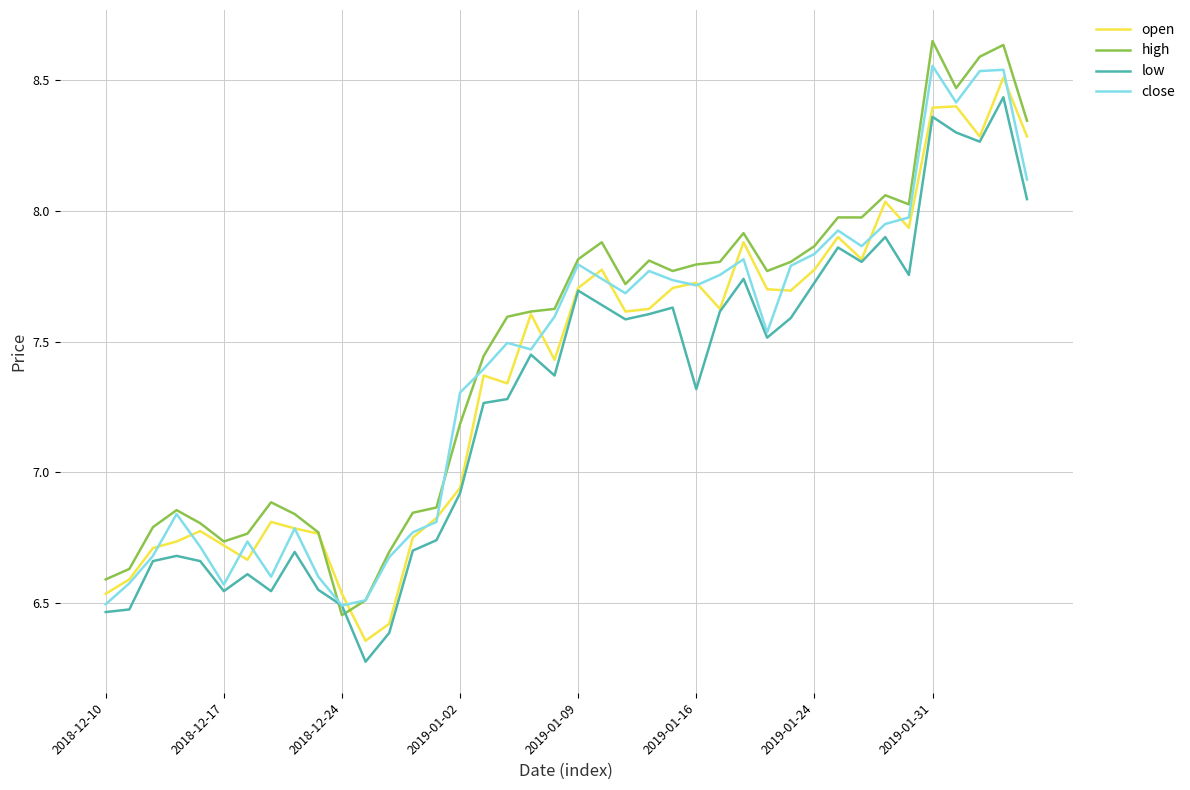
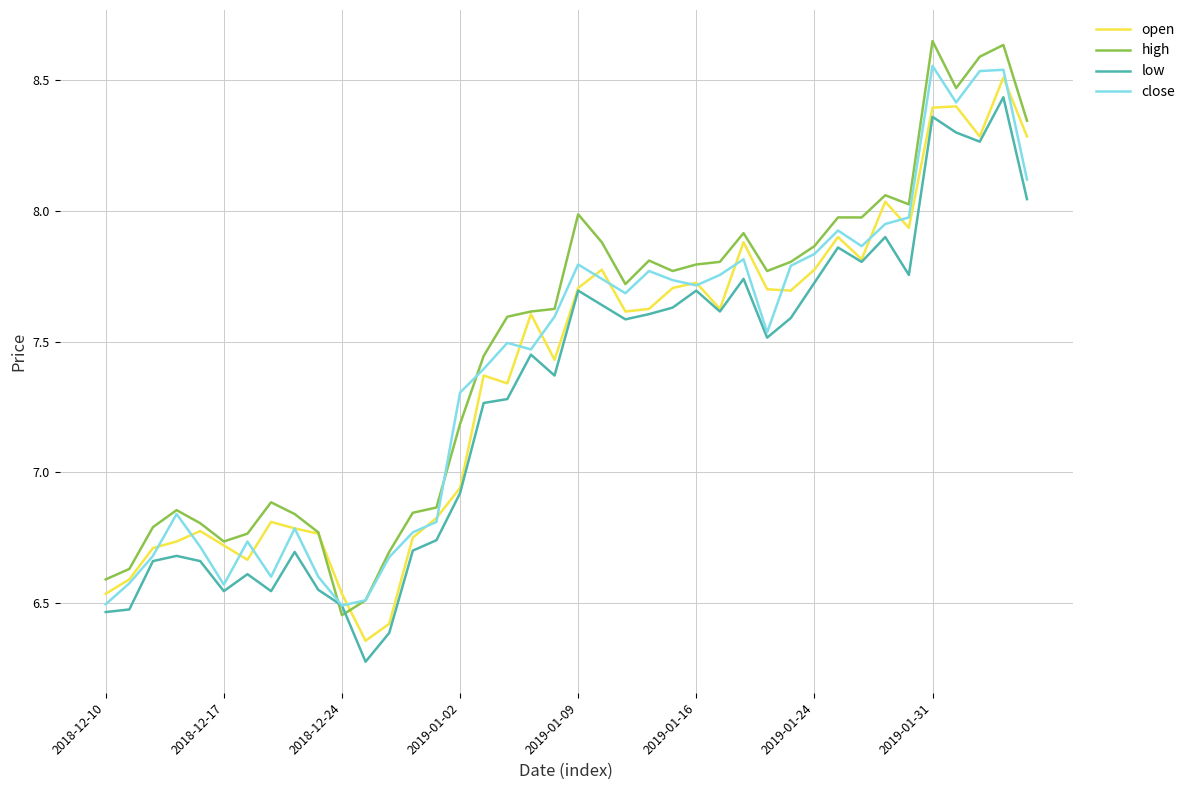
  {
    "open": {
      "2018-12-10": 6.54,
      "2018-12-17": 6.72,
      "2018-12-24": 6.54,
      "2019-01-02": 6.94,
      "2019-01-09": 7.71,
      "2019-01-16": 7.73,
      "2019-01-24": 7.78,
      "2019-01-31": 8.40
    },
    "high": {
      "2018-12-10": 6.59,
      "2018-12-17": 6.74,
      "2018-12-24": 6.45,
      "2019-01-02": 7.19,
-     "2019-01-09": 7.82,
+     "2019-01-09": 7.99,
      "2019-01-16": 7.80,
      "2019-01-24": 7.87,
      "2019-01-31": 8.65
    },
    "low": {
      "2018-12-10": 6.47,
      "2018-12-17": 6.55,
      "2019-01-02": 6.92,
      "2019-01-09": 7.70,
-     "2019-01-16": 7.32,
+     "2019-01-16": 7.70,
      "2019-01-24": 7.73,
      "2019-01-31": 8.36
    },
    "close": {
      "2018-12-10": 6.50,
      "2018-12-17": 6.57,
      "2019-01-02": 7.31,
      "2019-01-09": 7.80,
      "2019-01-16": 7.72,
      "2019-01-24": 7.84,
      "2019-01-31": 8.56
    }
  }
